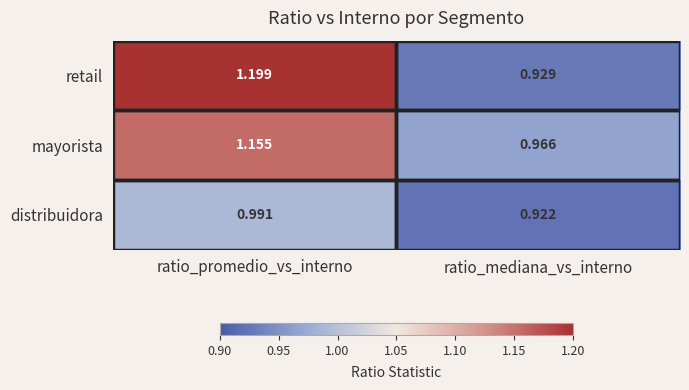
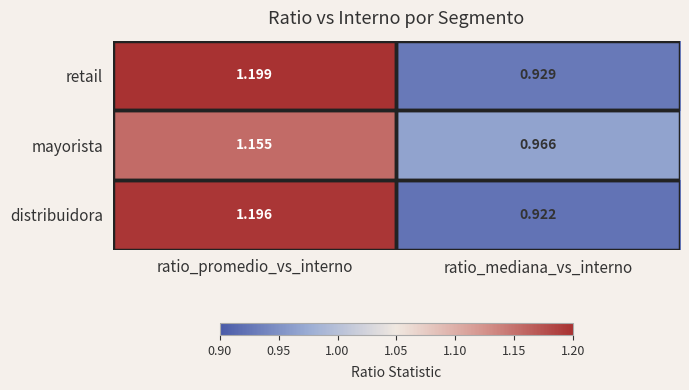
  {
    "retail": {
      "ratio_promedio_vs_interno": 1.199,
      "ratio_mediana_vs_interno": 0.929
    },
    "mayorista": {
      "ratio_promedio_vs_interno": 1.155,
      "ratio_mediana_vs_interno": 0.966
    },
    "distribuidora": {
-     "ratio_promedio_vs_interno": 0.991,
+     "ratio_promedio_vs_interno": 1.196,
      "ratio_mediana_vs_interno": 0.922
    }
  }
